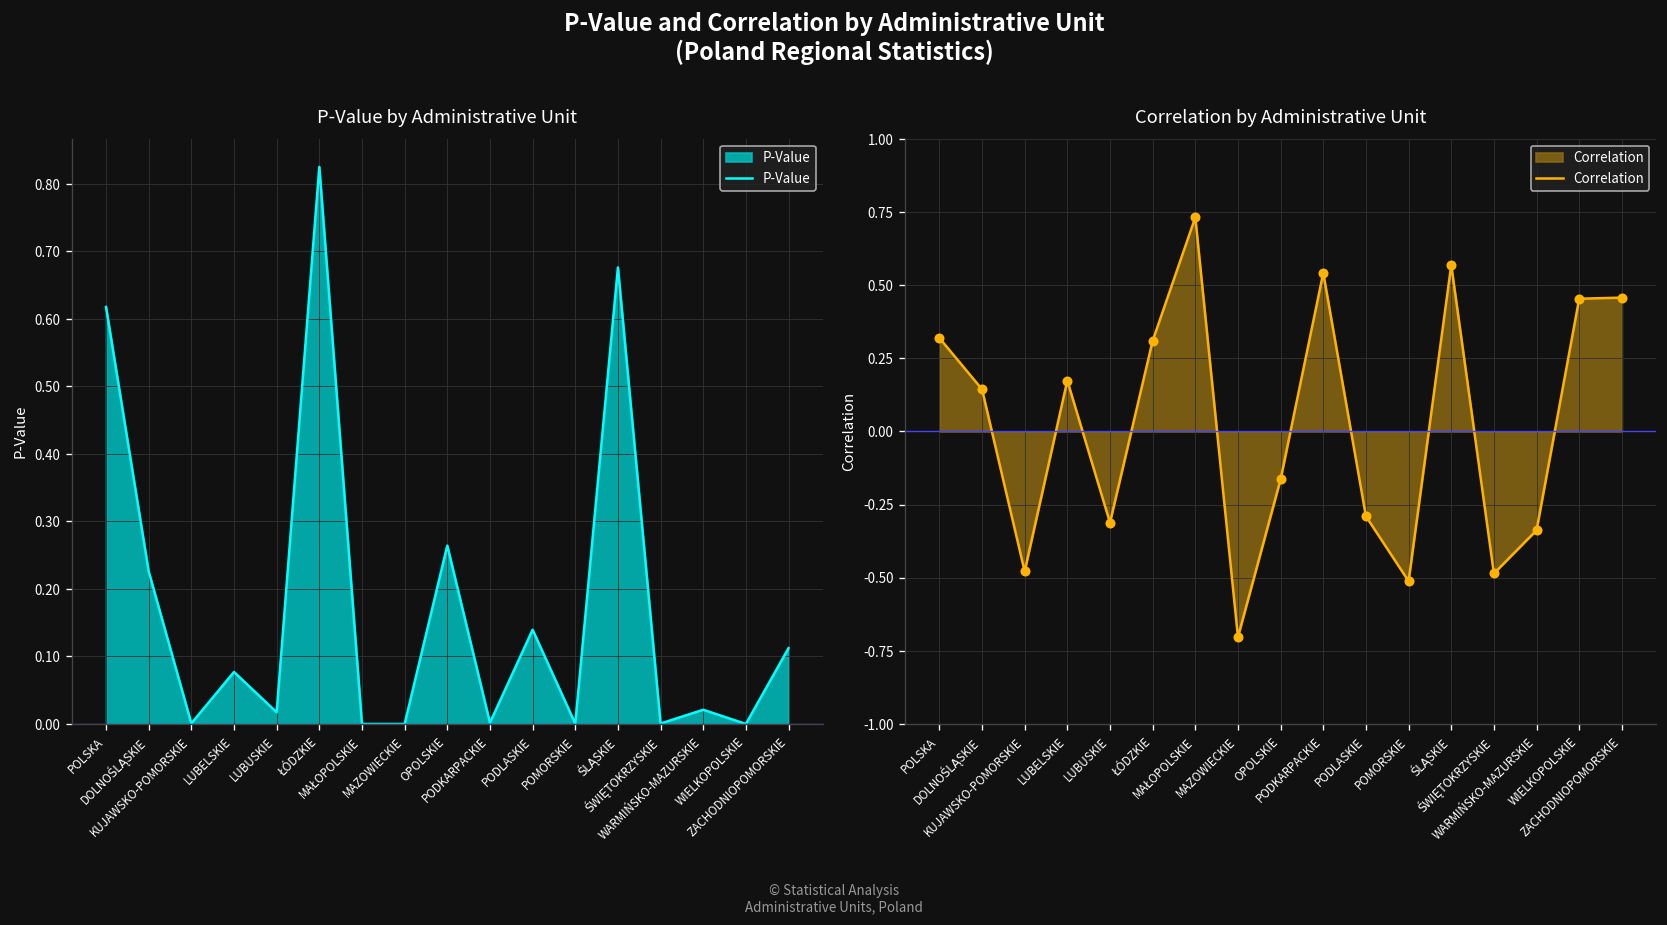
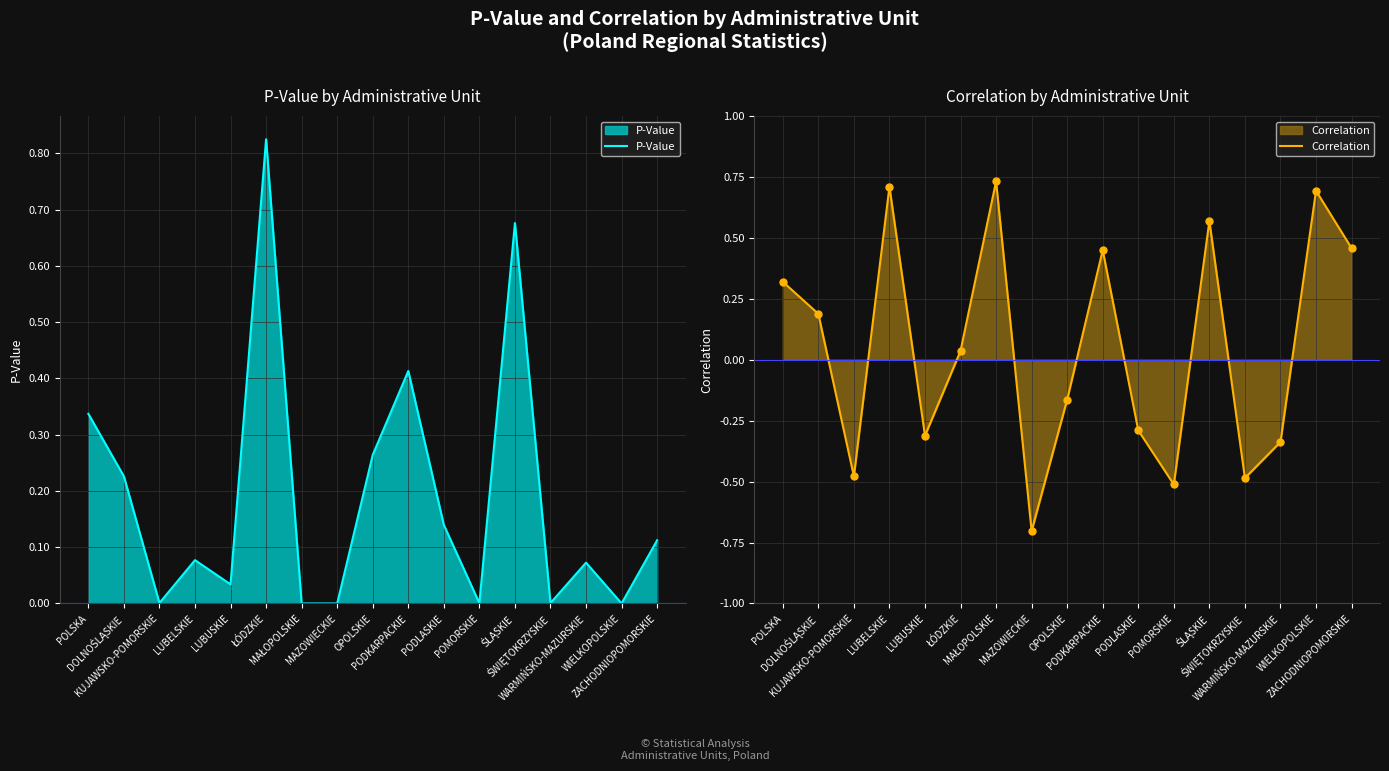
  {
    "P-Value by Administrative Unit": {
-     "POLSKA": 0.62,
+     "POLSKA": 0.34,
      "DOLNOŚLĄSKIE": 0.23,
      "KUJAWSKO-POMORSKIE": 0.00,
      "LUBELSKIE": 0.08,
-     "LUBUSKIE": 0.02,
+     "LUBUSKIE": 0.03,
      "ŁÓDZKIE": 0.83,
      "MAŁOPOLSKIE": 0.00,
      "MAZOWIECKIE": 0.00,
      "OPOLSKIE": 0.26,
-     "PODKARPACKIE": 0.00,
+     "PODKARPACKIE": 0.41,
      "PODLASKIE": 0.14,
      "POMORSKIE": 0.00,
      "ŚLĄSKIE": 0.68,
      "ŚWIĘTOKRZYSKIE": 0.00,
-     "WARMIŃSKO-MAZURSKIE": 0.02,
+     "WARMIŃSKO-MAZURSKIE": 0.07,
      "WIELKOPOLSKIE": 0.00,
      "ZACHODNIOPOMORSKIE": 0.11
    },
    "Correlation by Administrative Unit": {
      "Correlation": {
-       "DOLNOŚLĄSKIE": 0.14,
-       "LUBELSKIE": 0.17,
-       "ŁÓDZKIE": 0.31,
-       "PODKARPACKIE": 0.54,
-       "WIELKOPOLSKIE": 0.45
+       "DOLNOŚLĄSKIE": 0.19,
+       "LUBELSKIE": 0.71,
+       "ŁÓDZKIE": 0.04,
+       "PODKARPACKIE": 0.45,
+       "WIELKOPOLSKIE": 0.69
      }
    }
  }
